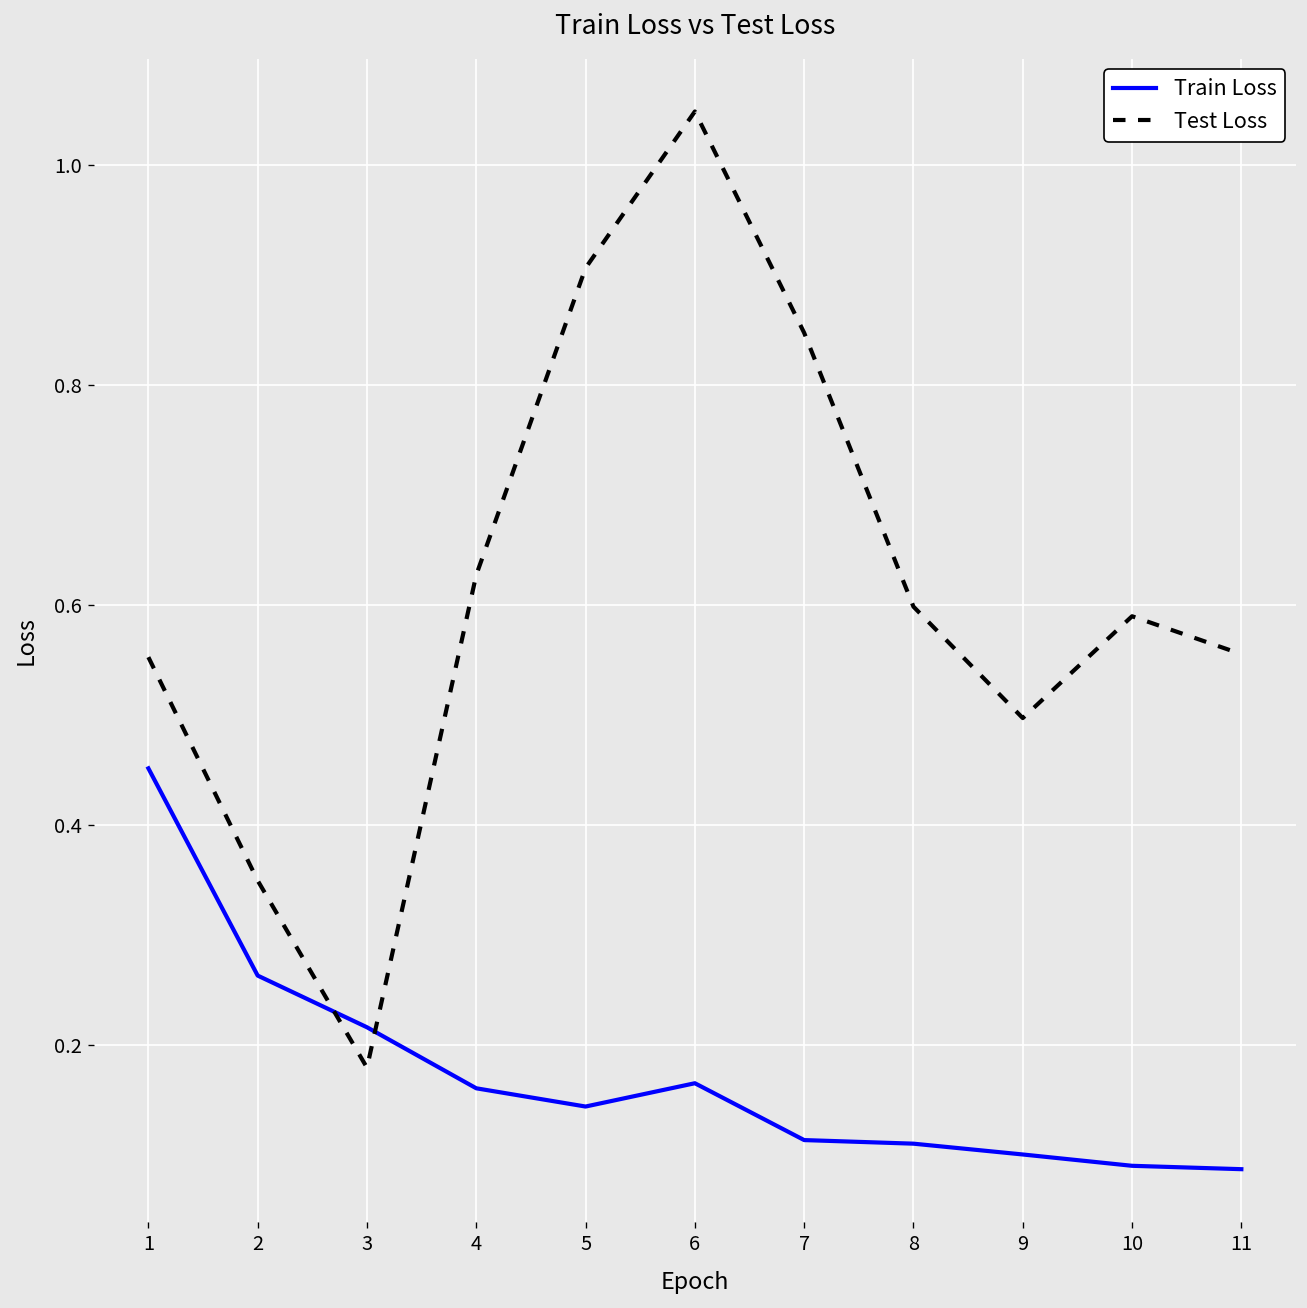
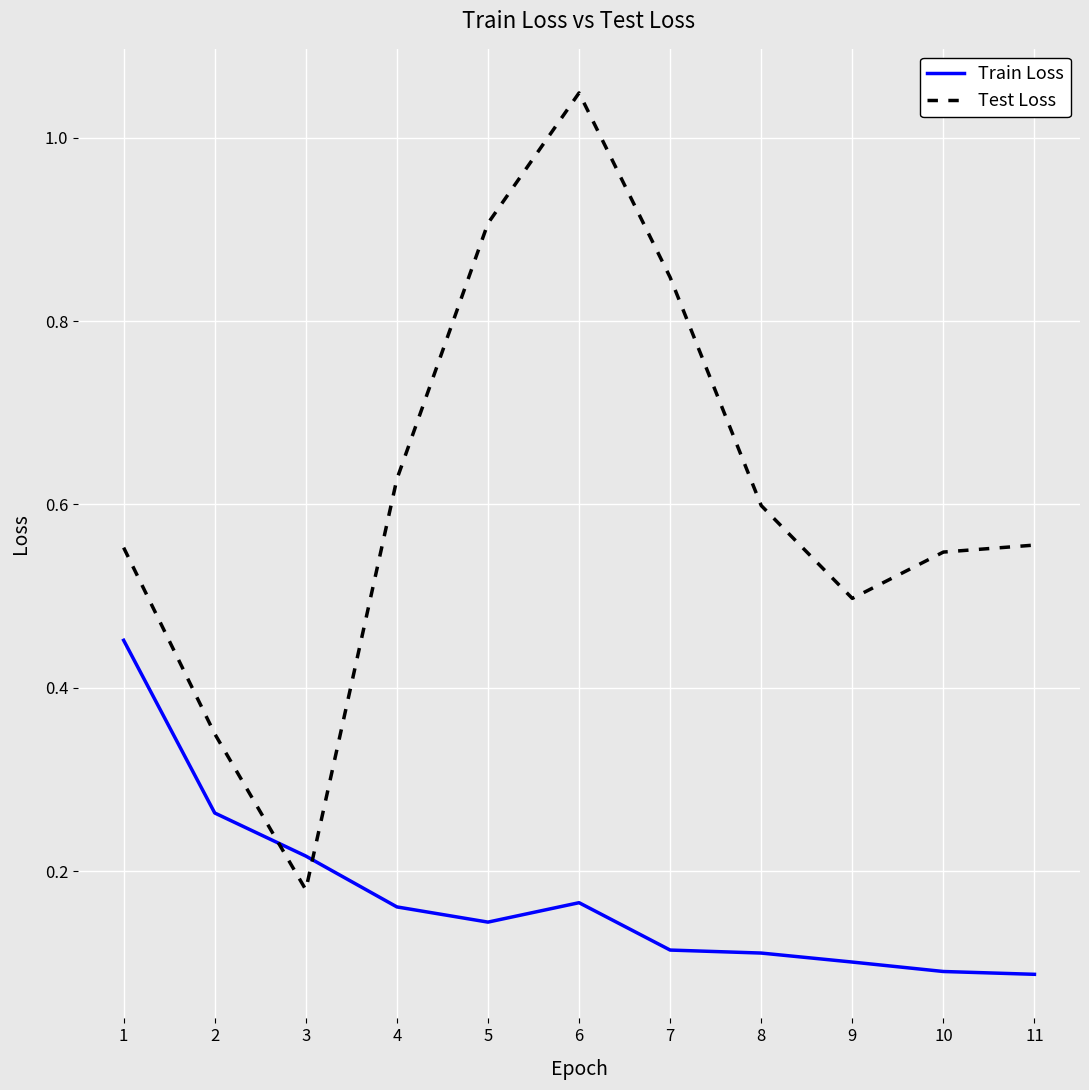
  {
    "Train Loss": {
      "1": 0.45,
      "2": 0.26,
      "3": 0.22,
      "4": 0.16,
      "5": 0.14,
      "6": 0.17,
      "7": 0.11,
      "8": 0.11,
      "9": 0.10,
      "10": 0.09,
      "11": 0.09
    },
    "Test Loss": {
      "1": 0.55,
      "2": 0.35,
      "3": 0.18,
      "4": 0.63,
      "5": 0.91,
      "6": 1.05,
      "7": 0.85,
      "8": 0.60,
      "9": 0.50,
-     "10": 0.59,
+     "10": 0.55,
      "11": 0.56
    }
  }
